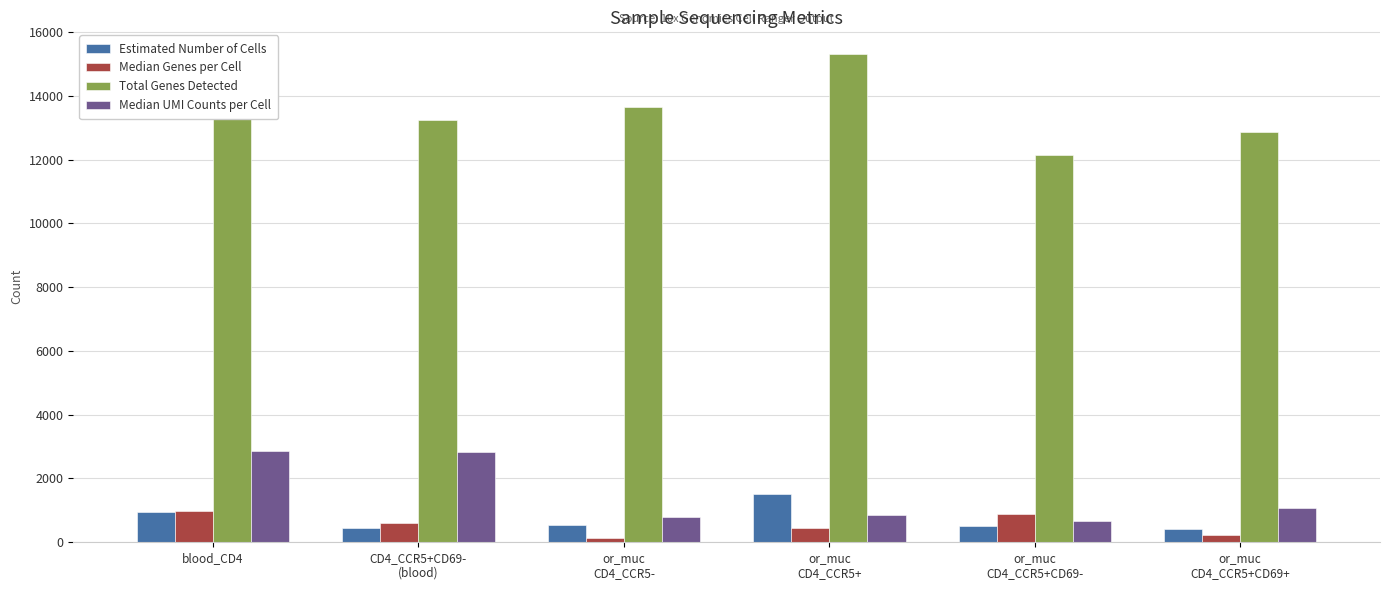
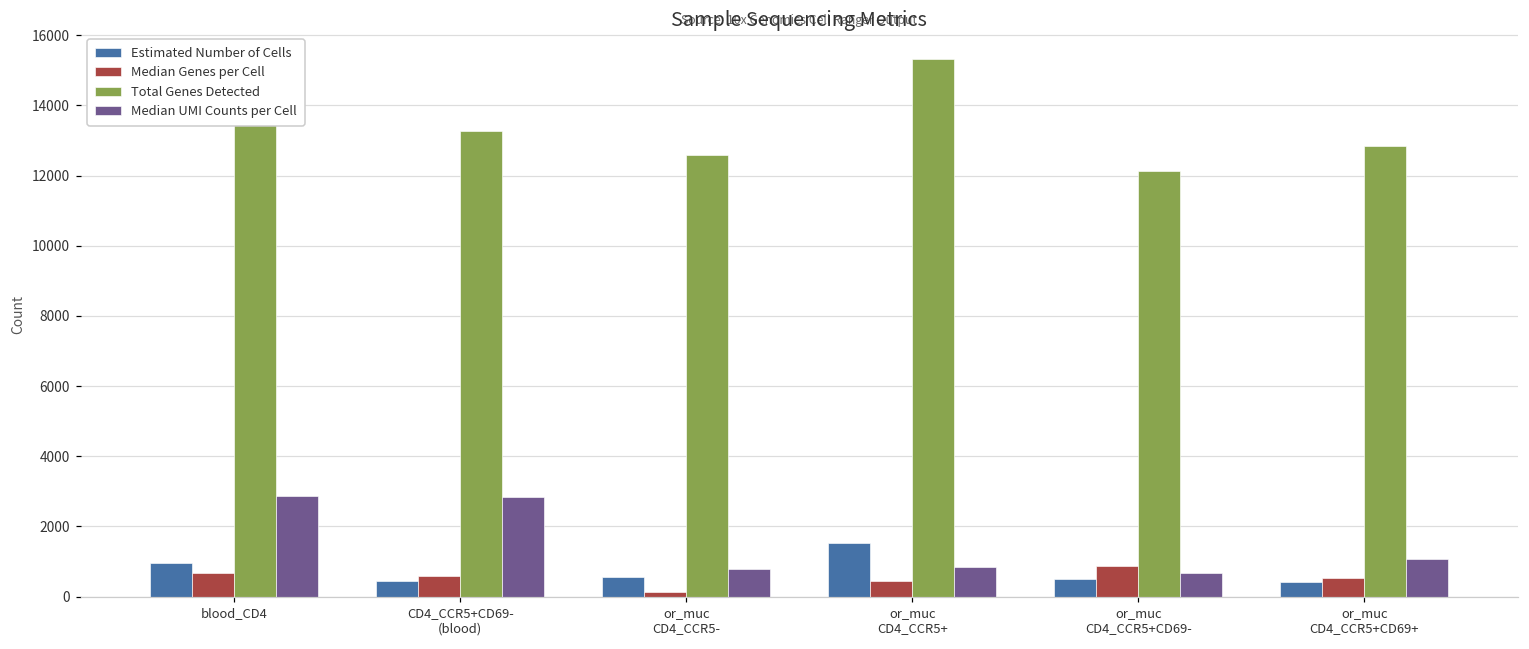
  {
    "Median Genes per Cell": {
-     "blood_CD4": 1000,
+     "blood_CD4": 700,
      "CD4_CCR5+CD69- (blood)": 600,
      "or_muc CD4_CCR5-": 100,
      "or_muc CD4_CCR5+": 400,
      "or_muc CD4_CCR5+CD69-": 900,
-     "or_muc CD4_CCR5+CD69+": 200
+     "or_muc CD4_CCR5+CD69+": 500
    },
    "Total Genes Detected": {
      "CD4_CCR5+CD69- (blood)": 13300,
-     "or_muc CD4_CCR5-": 13700,
+     "or_muc CD4_CCR5-": 12600,
      "or_muc CD4_CCR5+": 15300,
      "or_muc CD4_CCR5+CD69-": 12100,
      "or_muc CD4_CCR5+CD69+": 12900
    }
  }
